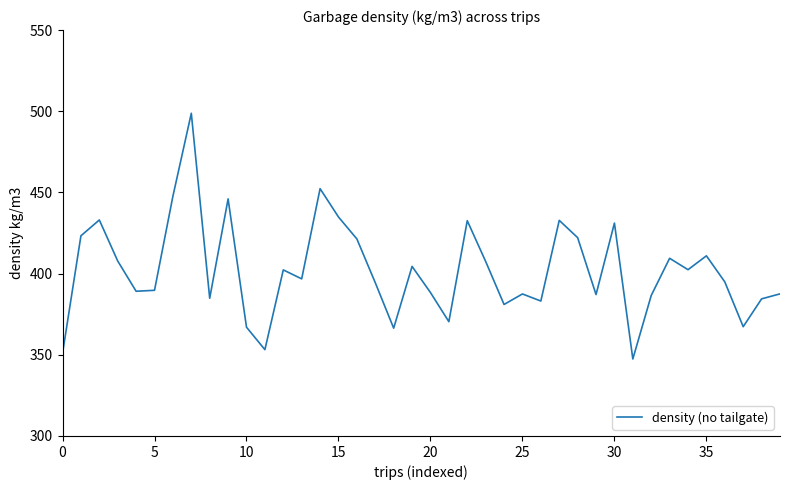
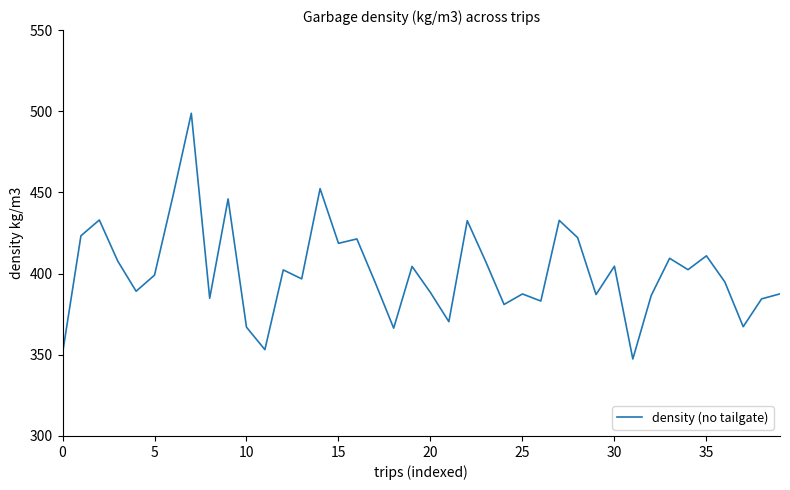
  {
    "0": 351,
-   "5": 390,
+   "5": 399,
    "10": 367,
-   "15": 435,
+   "15": 419,
    "20": 388,
    "25": 387,
-   "30": 431,
+   "30": 405,
    "35": 411
  }
